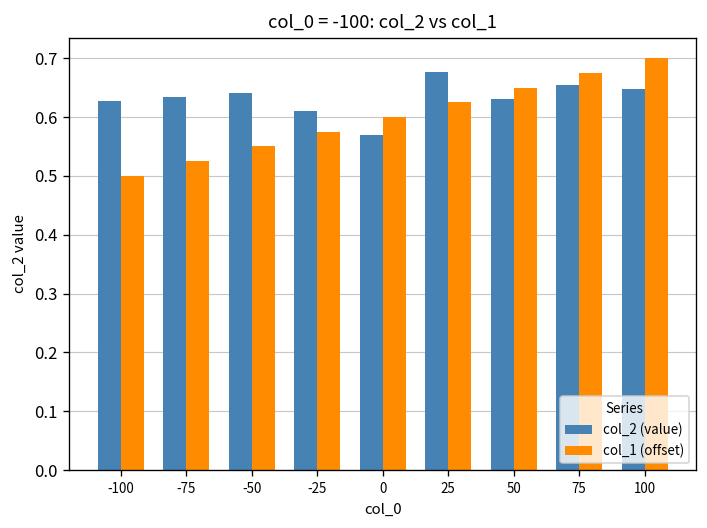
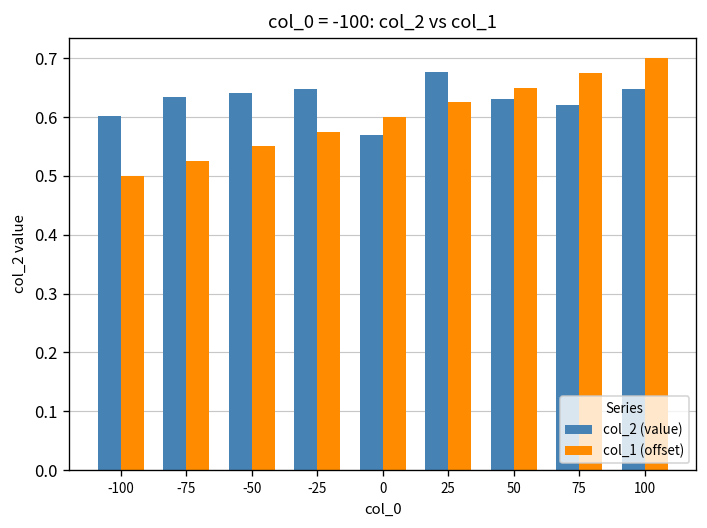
  {
    "col_2 (value)": {
-     "-100": 0.63,
+     "-100": 0.60,
      "-75": 0.63,
      "-50": 0.64,
-     "-25": 0.61,
+     "-25": 0.65,
      "0": 0.57,
      "25": 0.68,
      "50": 0.63,
-     "75": 0.65,
+     "75": 0.62,
      "100": 0.65
    },
    "col_1 (offset)": {
      "-100": 0.50,
      "-75": 0.53,
      "-50": 0.55,
      "-25": 0.58,
      "0": 0.60,
      "25": 0.63,
      "50": 0.65,
      "75": 0.67,
      "100": 0.70
    }
  }
